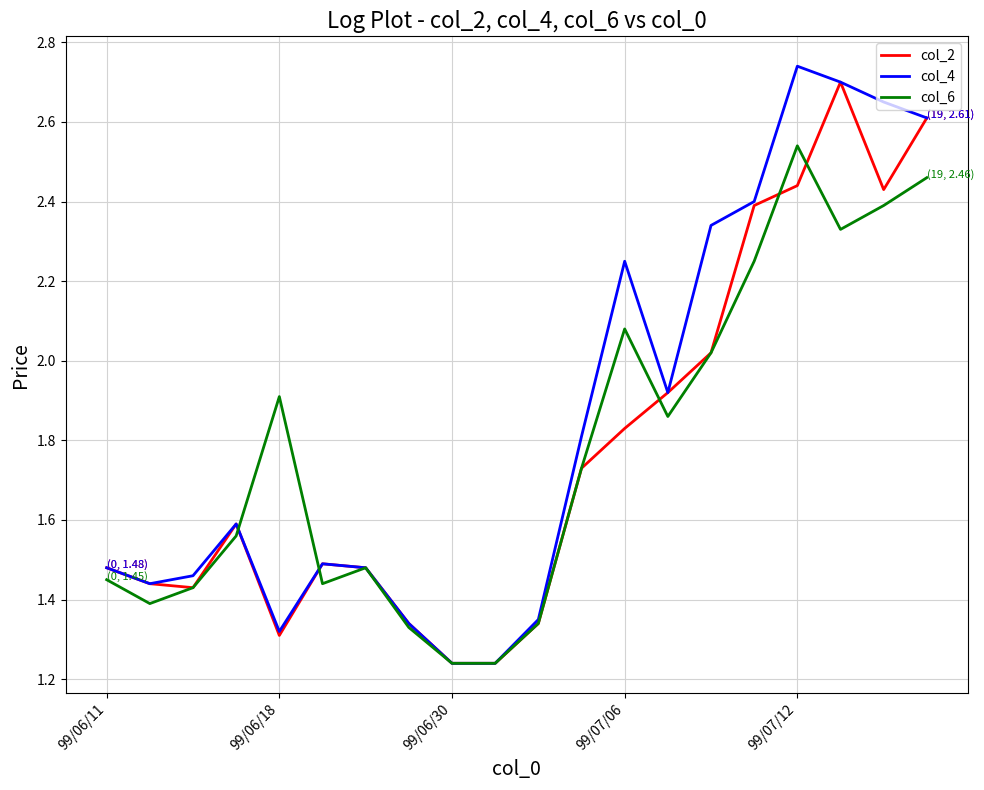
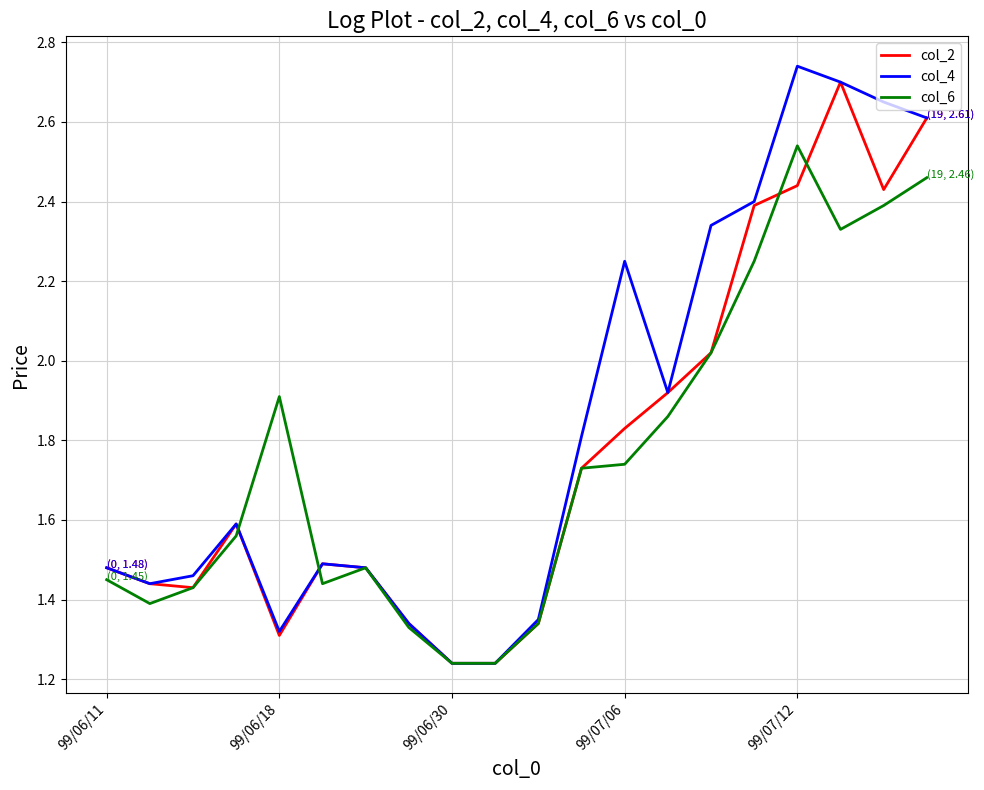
  {
    "col_2": {
      "99/06/18": 1.31,
      "99/07/06": 1.83,
      "99/07/12": 2.44
    },
    "col_4": {
      "99/06/18": 1.32,
      "99/07/06": 2.25,
      "99/07/12": 2.74
    },
    "col_6": {
      "99/06/18": 1.91,
-     "99/07/06": 2.08,
+     "99/07/06": 1.74,
      "99/07/12": 2.54
    }
  }
